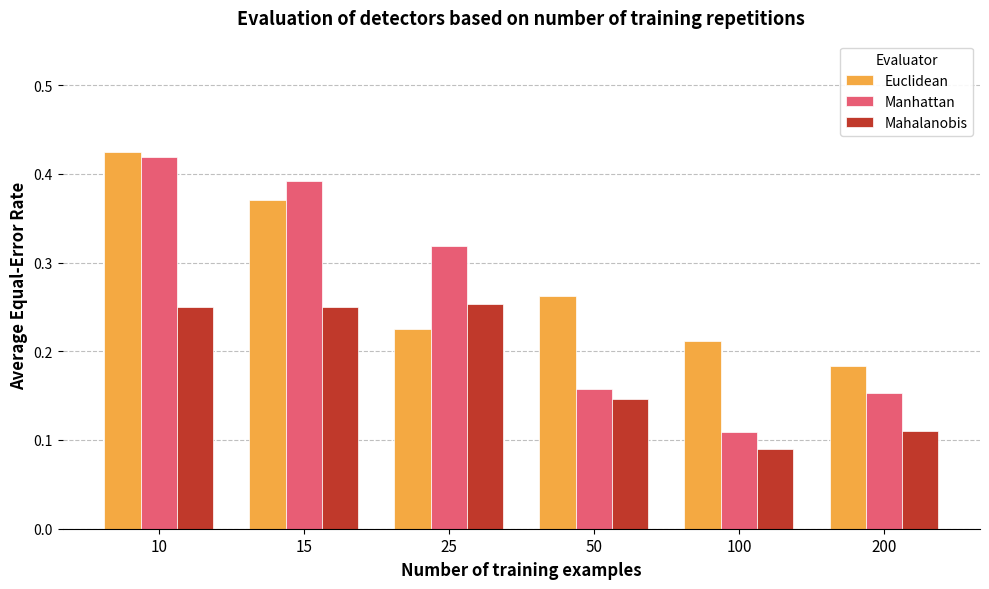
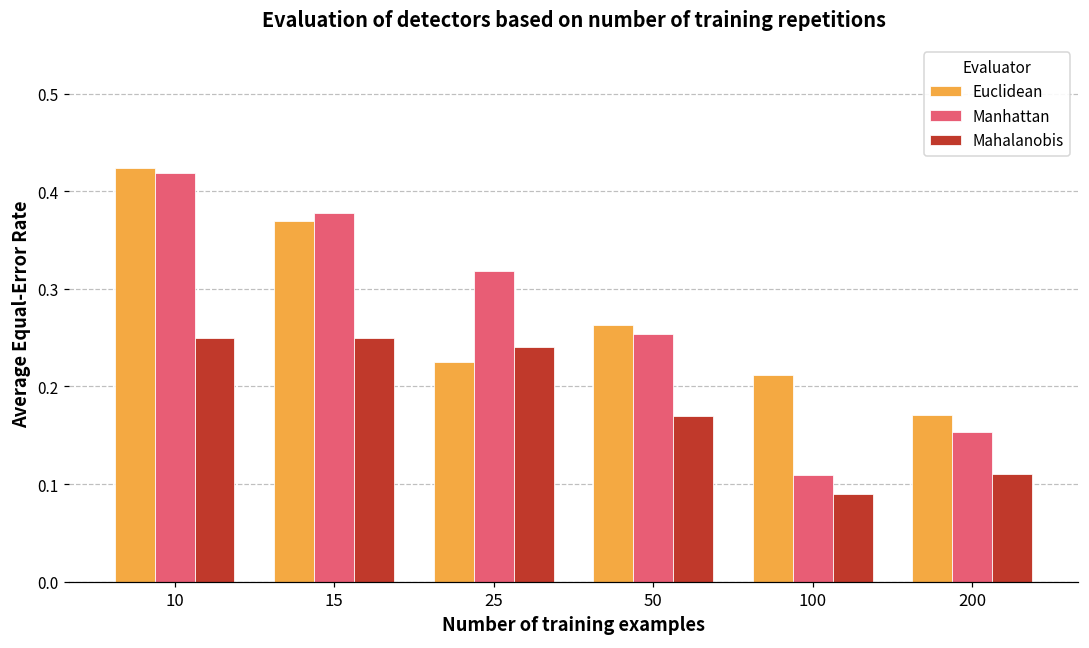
  {
    "Euclidean": {
      "10": 0.42,
      "15": 0.37,
      "25": 0.22,
      "50": 0.26,
      "100": 0.21,
-     "200": 0.18
+     "200": 0.17
    },
    "Manhattan": {
      "10": 0.42,
-     "15": 0.39,
+     "15": 0.38,
      "25": 0.32,
-     "50": 0.16,
+     "50": 0.25,
      "100": 0.11,
      "200": 0.15
    },
    "Mahalanobis": {
      "10": 0.25,
      "15": 0.25,
-     "25": 0.25,
-     "50": 0.15,
+     "25": 0.24,
+     "50": 0.17,
      "100": 0.09,
      "200": 0.11
    }
  }
